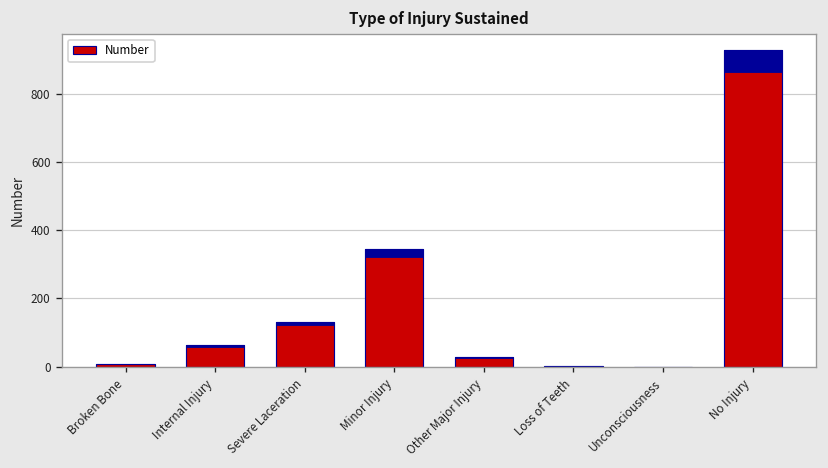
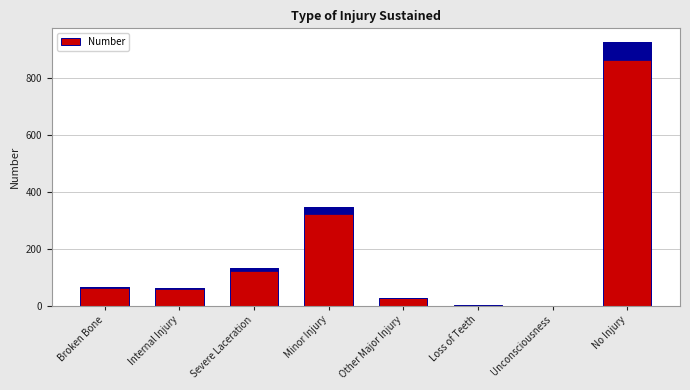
  {
-   "Broken Bone": 10,
+   "Broken Bone": 70,
    "Internal Injury": 60,
    "Severe Laceration": 130,
    "Minor Injury": 350,
    "Other Major Injury": 30,
    "Unconsciousness": 0,
    "No Injury": 930
  }
